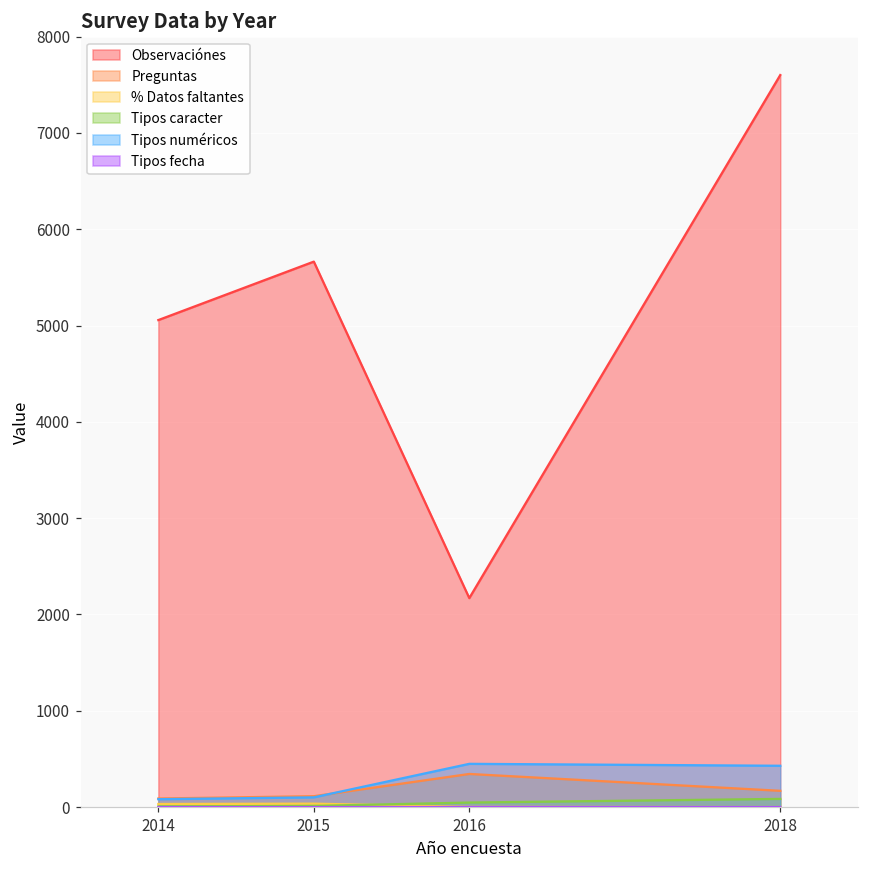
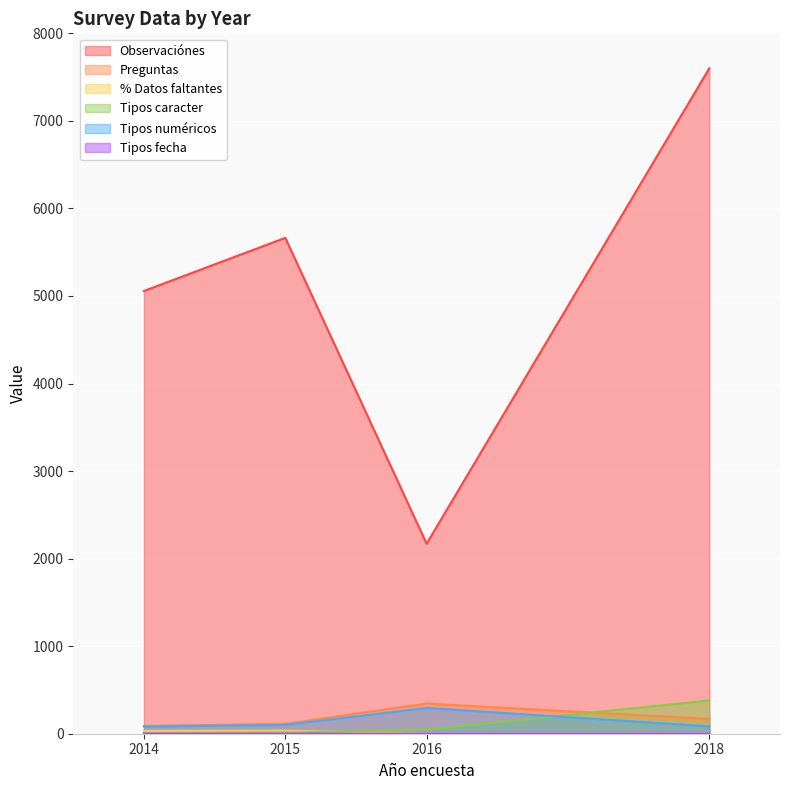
  {
    "Tipos caracter": {
      "2016": 0,
-     "2018": 100
+     "2018": 400
    },
    "Tipos numéricos": {
-     "2016": 400,
-     "2018": 400
+     "2016": 300,
+     "2018": 100
    }
  }
